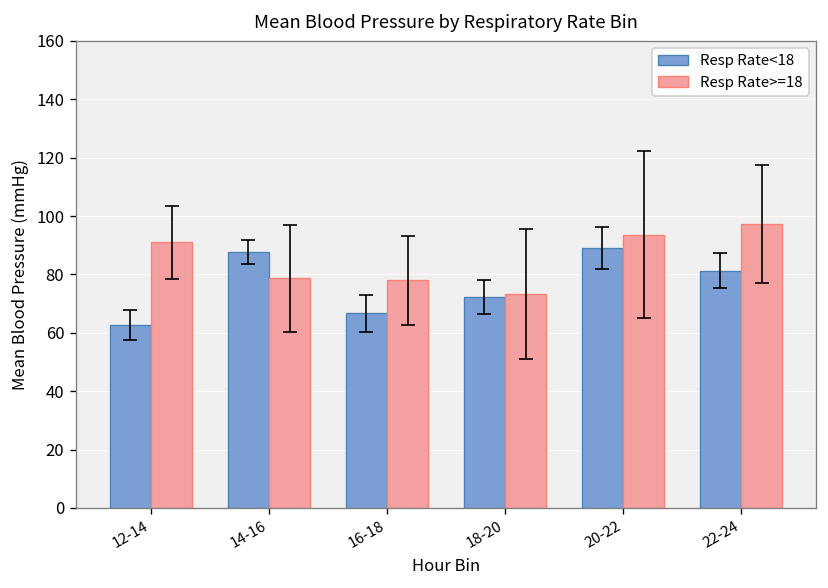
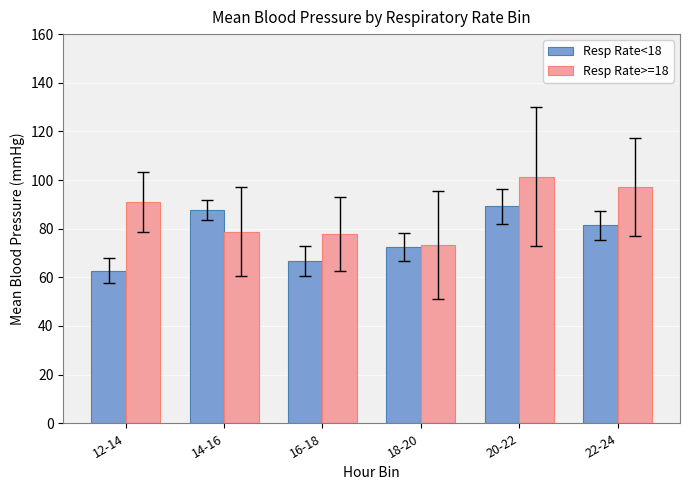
  {
    "Resp Rate<18": {
      "12-14": 63,
      "14-16": 88,
      "16-18": 67,
      "18-20": 72,
      "20-22": 89,
      "22-24": 81
    },
    "Resp Rate>=18": {
      "12-14": 91,
      "14-16": 79,
      "16-18": 78,
      "18-20": 73,
-     "20-22": 94,
+     "20-22": 101,
      "22-24": 97
    }
  }
